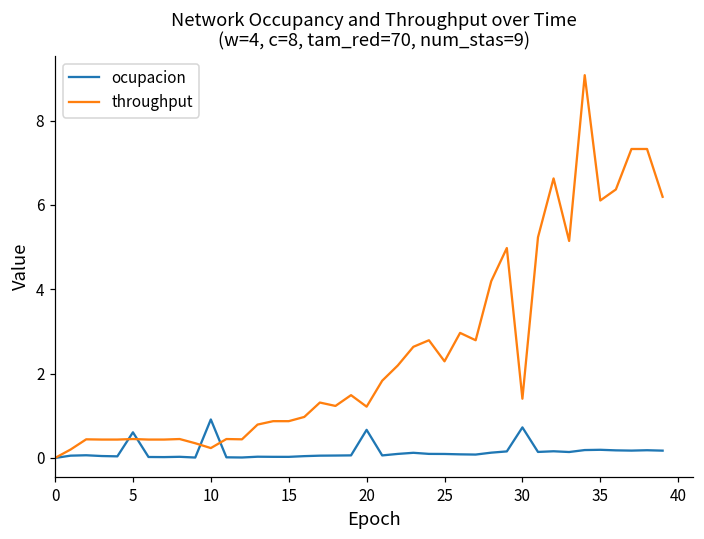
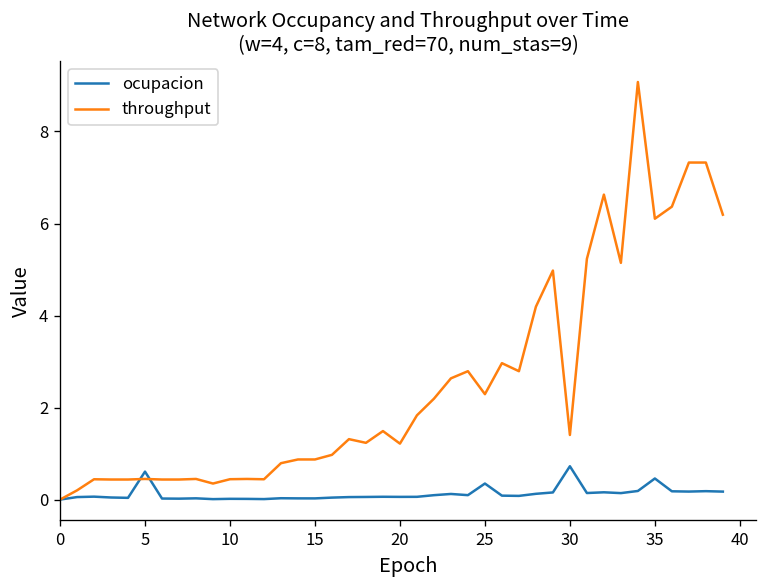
  {
    "ocupacion": {
      "5": 0.6,
-     "10": 0.9,
+     "10": 0.0,
      "15": 0.0,
-     "20": 0.7,
-     "25": 0.1,
+     "20": 0.1,
+     "25": 0.3,
      "30": 0.7,
-     "35": 0.2
+     "35": 0.5
    },
    "throughput": {
      "5": 0.4,
-     "10": 0.2,
+     "10": 0.4,
      "15": 0.9,
      "20": 1.2,
      "25": 2.3,
      "30": 1.4,
      "35": 6.1
    }
  }
